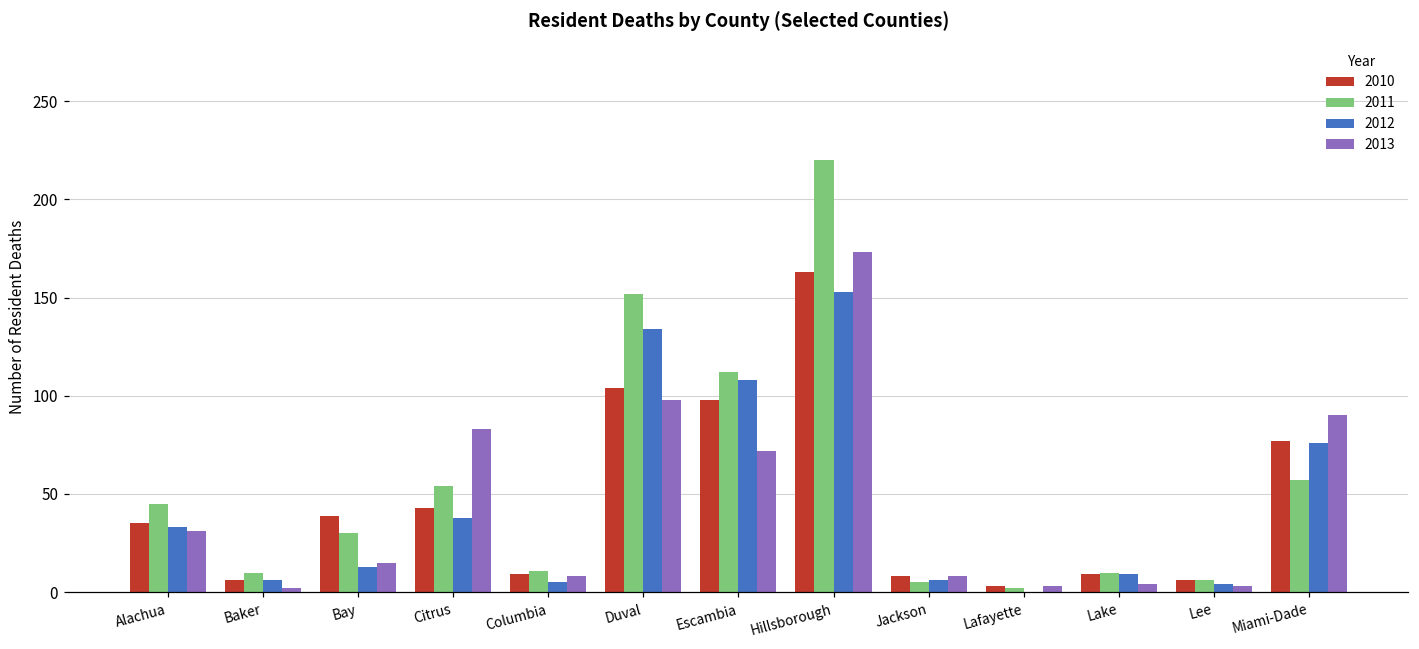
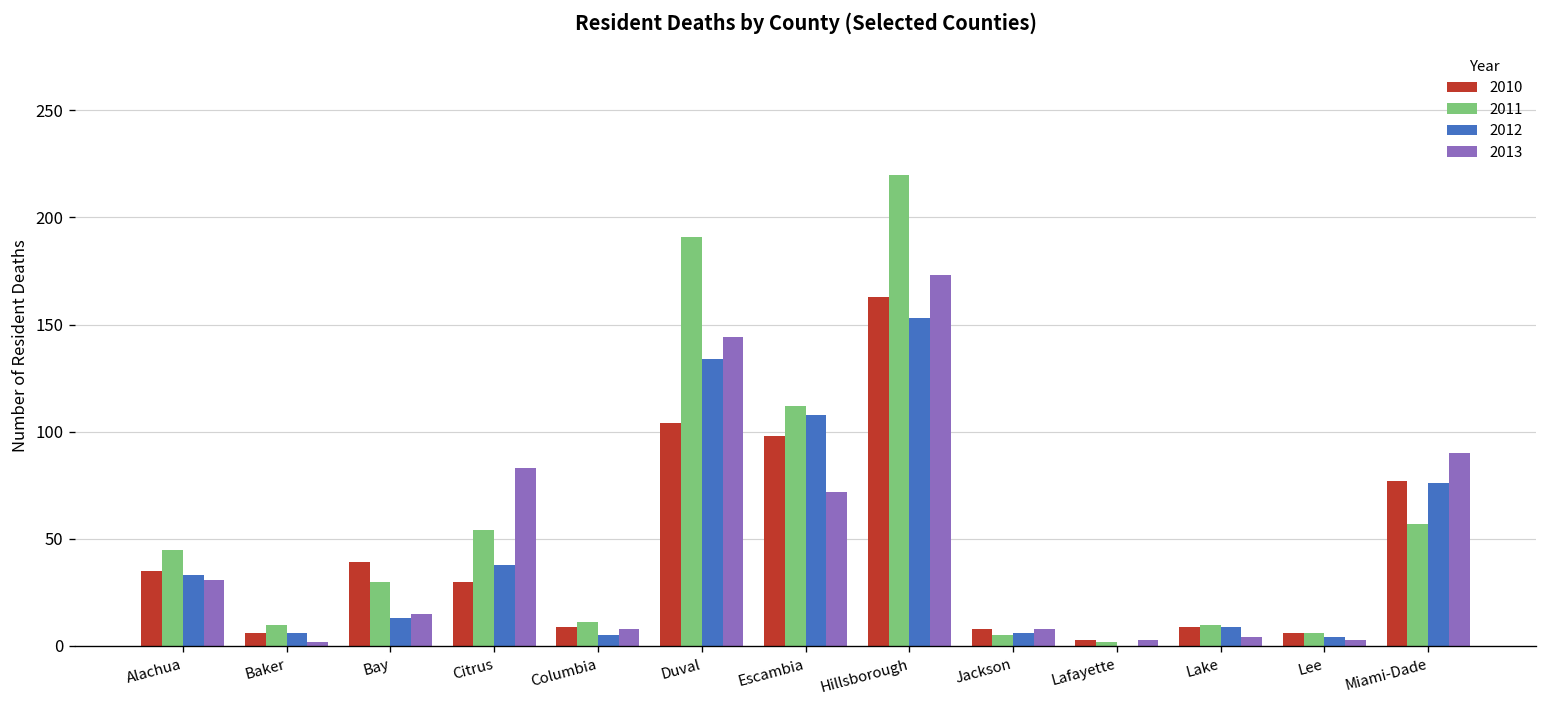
  {
    "2010": {
      "Alachua": 35,
      "Baker": 6,
      "Bay": 39,
-     "Citrus": 43,
+     "Citrus": 30,
      "Columbia": 9,
      "Duval": 104,
      "Escambia": 98,
      "Hillsborough": 163,
      "Jackson": 8,
      "Lafayette": 3,
      "Lake": 9,
      "Lee": 6,
      "Miami-Dade": 77
    },
    "2011": {
      "Alachua": 45,
      "Baker": 10,
      "Bay": 30,
      "Citrus": 54,
      "Columbia": 11,
-     "Duval": 152,
+     "Duval": 191,
      "Escambia": 112,
      "Hillsborough": 220,
      "Jackson": 5,
      "Lafayette": 2,
      "Lake": 10,
      "Lee": 6,
      "Miami-Dade": 57
    },
    "2012": {
      "Alachua": 33,
      "Baker": 6,
      "Bay": 13,
      "Citrus": 38,
      "Columbia": 5,
      "Duval": 134,
      "Escambia": 108,
      "Hillsborough": 153,
      "Jackson": 6,
      "Lafayette": 0,
      "Lake": 9,
      "Lee": 4,
      "Miami-Dade": 76
    },
    "2013": {
      "Alachua": 31,
      "Baker": 2,
      "Bay": 15,
      "Citrus": 83,
      "Columbia": 8,
-     "Duval": 98,
+     "Duval": 144,
      "Escambia": 72,
      "Hillsborough": 173,
      "Jackson": 8,
      "Lafayette": 3,
      "Lake": 4,
      "Lee": 3,
      "Miami-Dade": 90
    }
  }
